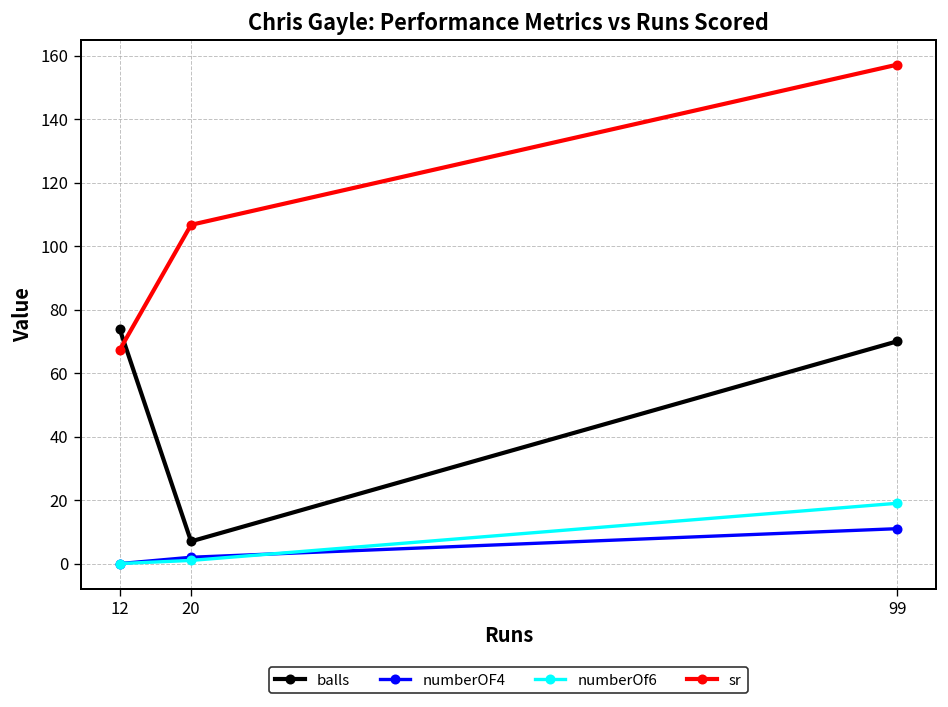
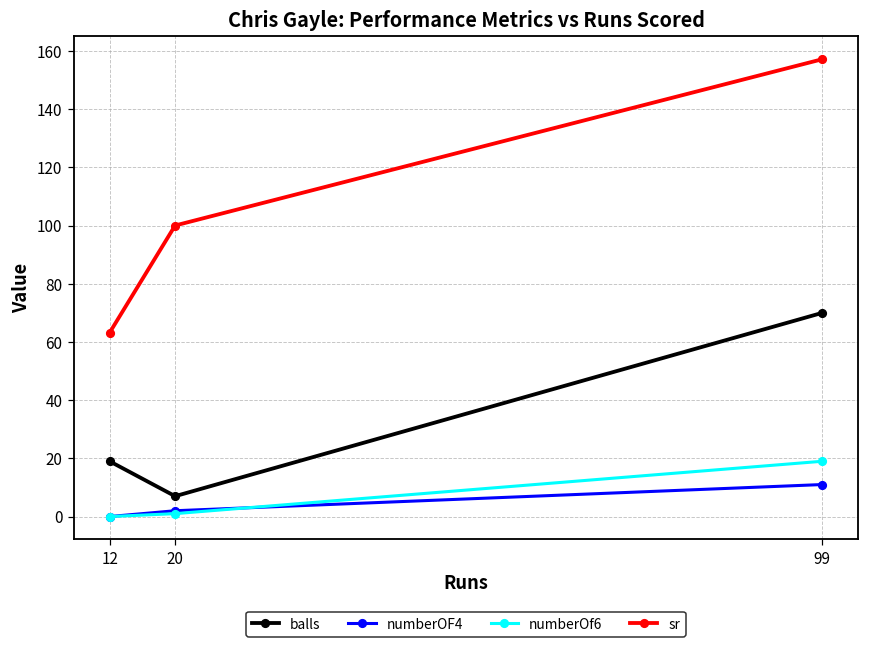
  {
    "balls": {
-     "12": 74,
+     "12": 19,
      "20": 7,
      "99": 70
    },
    "numberOF4": {
      "20": 2,
      "99": 11
    },
    "numberOf6": {
      "20": 1,
      "99": 19
    },
    "sr": {
-     "12": 67,
-     "20": 107,
+     "12": 63,
+     "20": 100,
      "99": 157
    }
  }
